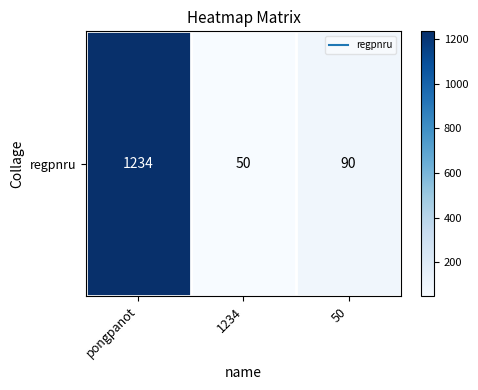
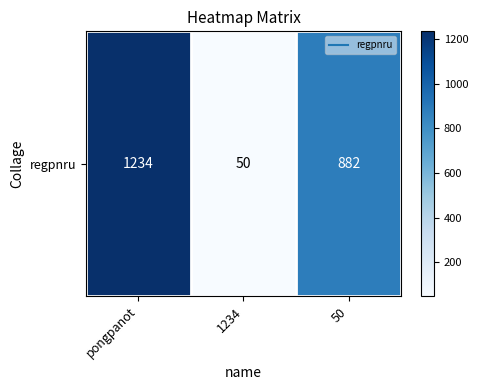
  {
    "regpnru": {
      "pongpanot": 1234,
      "1234": 50,
-     "50": 90
+     "50": 882
    }
  }
